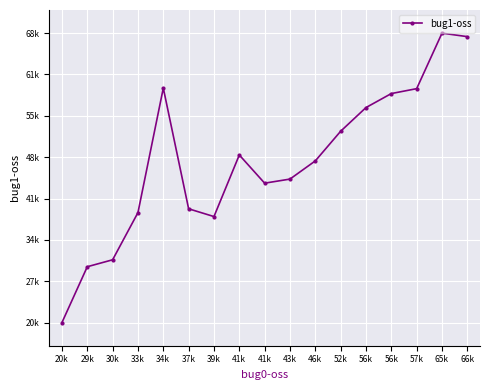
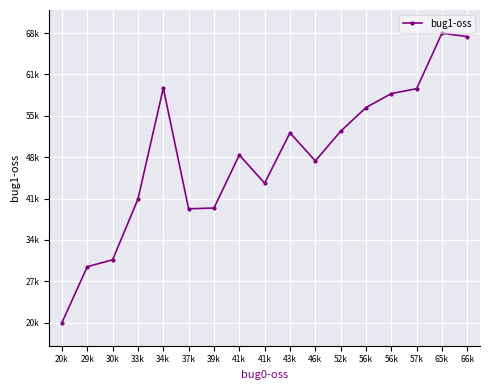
  {
    "20k": 20000,
    "29k": 30000,
    "30k": 31000,
-   "33k": 39000,
+   "33k": 41000,
    "34k": 60000,
    "37k": 39000,
-   "39k": 38000,
-   "43k": 44000,
+   "39k": 40000,
+   "43k": 52000,
    "46k": 47000,
    "52k": 52000,
    "57k": 60000,
    "65k": 69000,
    "66k": 68000
  }
